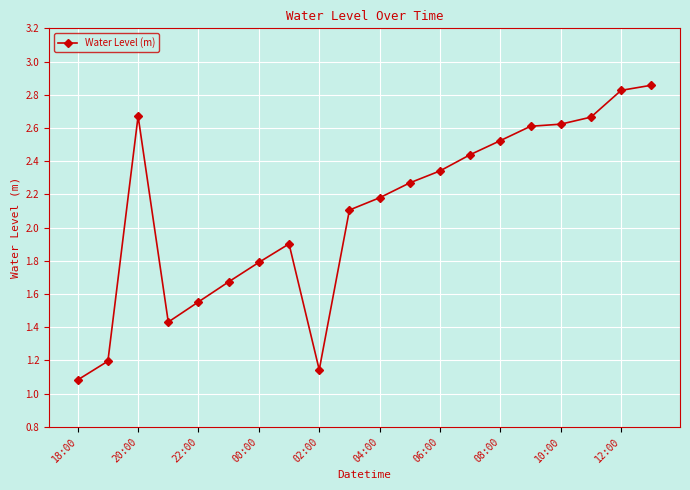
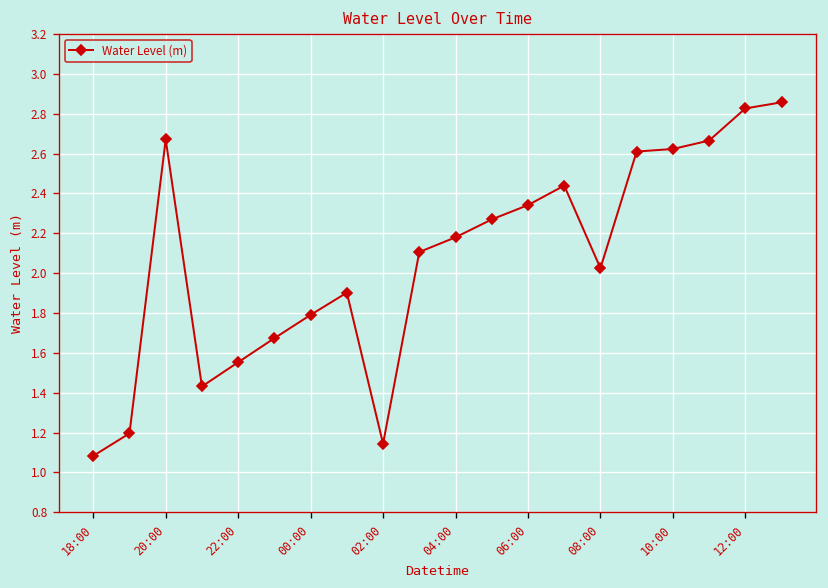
  {
    "18:00": 1.08,
    "20:00": 2.67,
    "22:00": 1.55,
    "00:00": 1.79,
    "02:00": 1.14,
    "04:00": 2.18,
    "06:00": 2.34,
-   "08:00": 2.52,
+   "08:00": 2.02,
    "10:00": 2.62,
    "12:00": 2.83
  }
